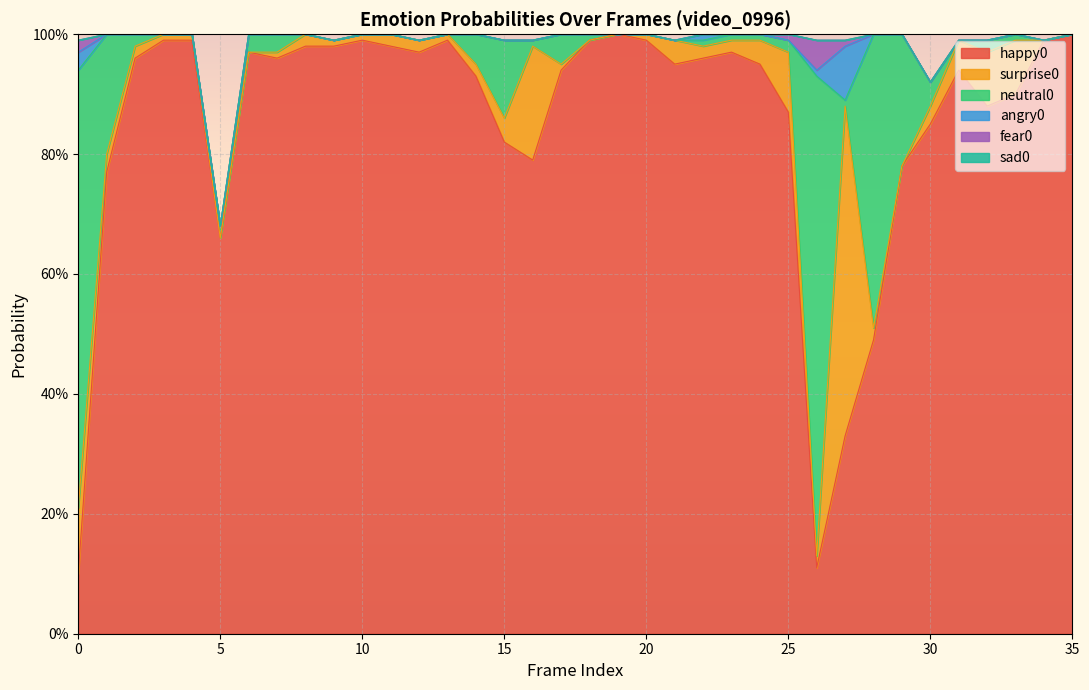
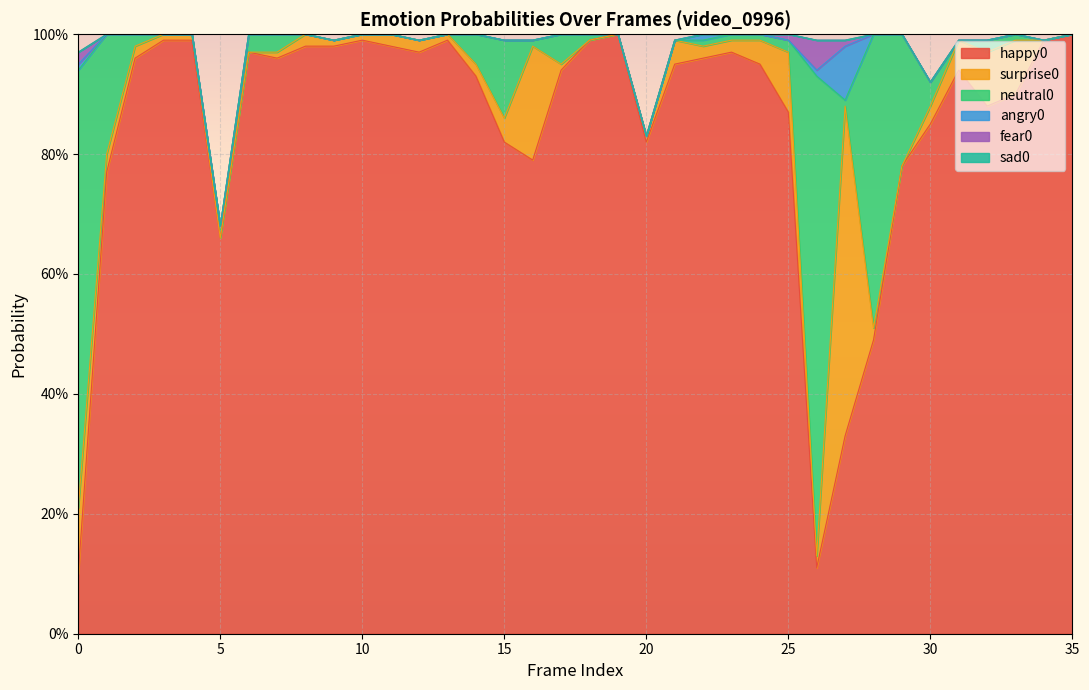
  {
    "happy0": {
      "0": "10%",
      "10": "99%",
      "15": "82%",
-     "20": "99%",
+     "20": "82%",
      "25": "87%",
      "30": "85%"
    },
    "surprise0": {
      "0": "11%",
      "15": "4%",
      "25": "10%",
      "30": "3%"
    },
    "angry0": {
-     "0": "3%"
+     "0": "1%"
    }
  }
